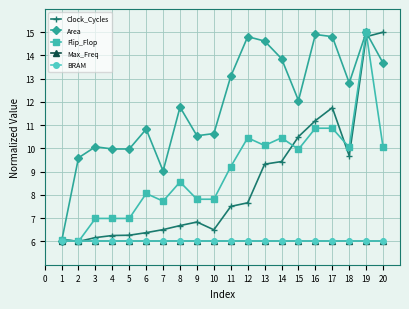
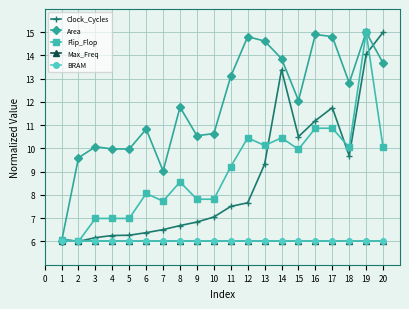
  {
    "Clock_Cycles": {
      "3": 6.2,
      "4": 6.3,
      "5": 6.3,
      "6": 6.4,
      "7": 6.5,
      "8": 6.7,
      "9": 6.8,
-     "10": 6.5,
+     "10": 7.1,
      "11": 7.5,
      "12": 7.7,
      "13": 9.3,
-     "14": 9.4,
+     "14": 13.4,
      "15": 10.5,
      "16": 11.2,
      "17": 11.8,
      "18": 9.7,
-     "19": 14.8,
+     "19": 14.1,
      "20": 15.0
    }
  }
